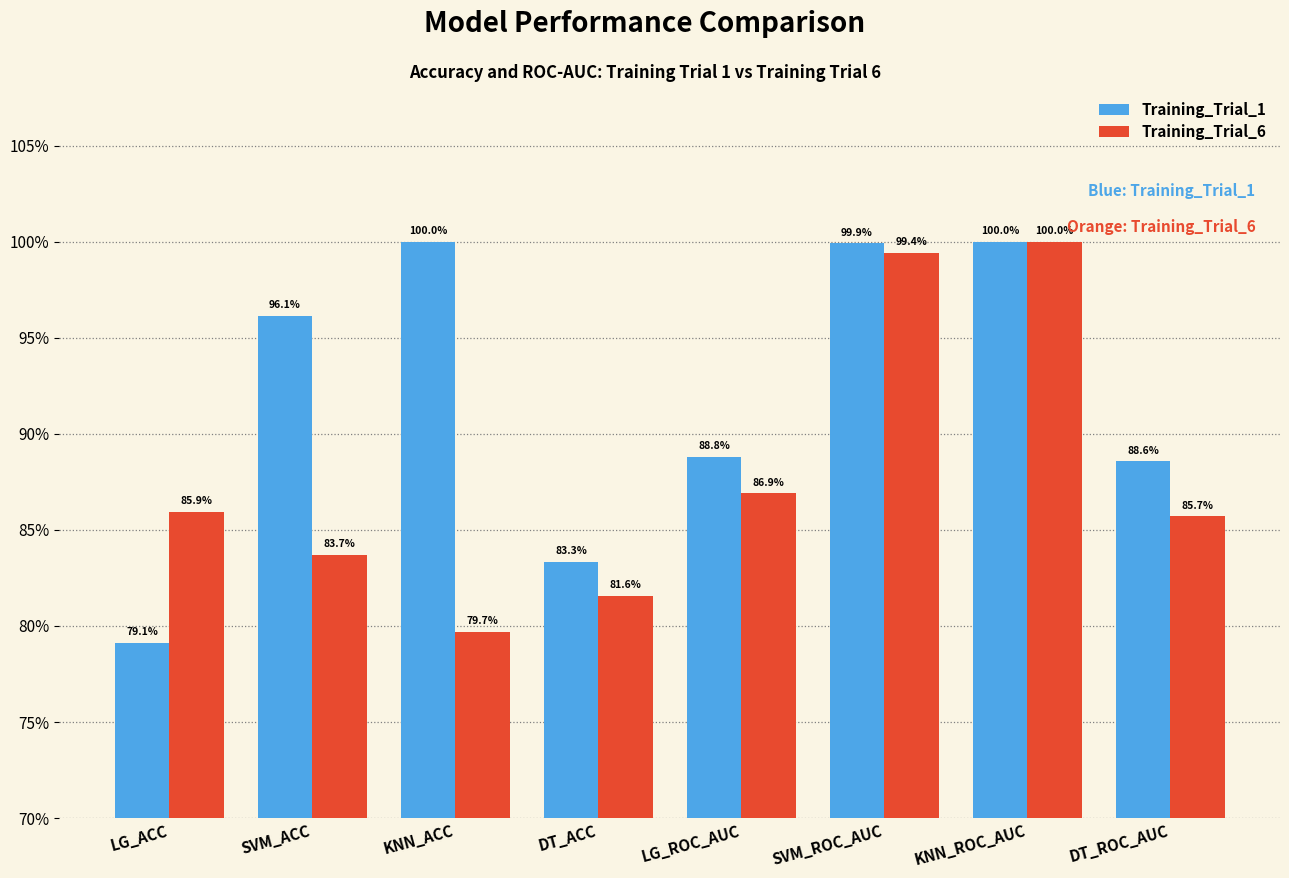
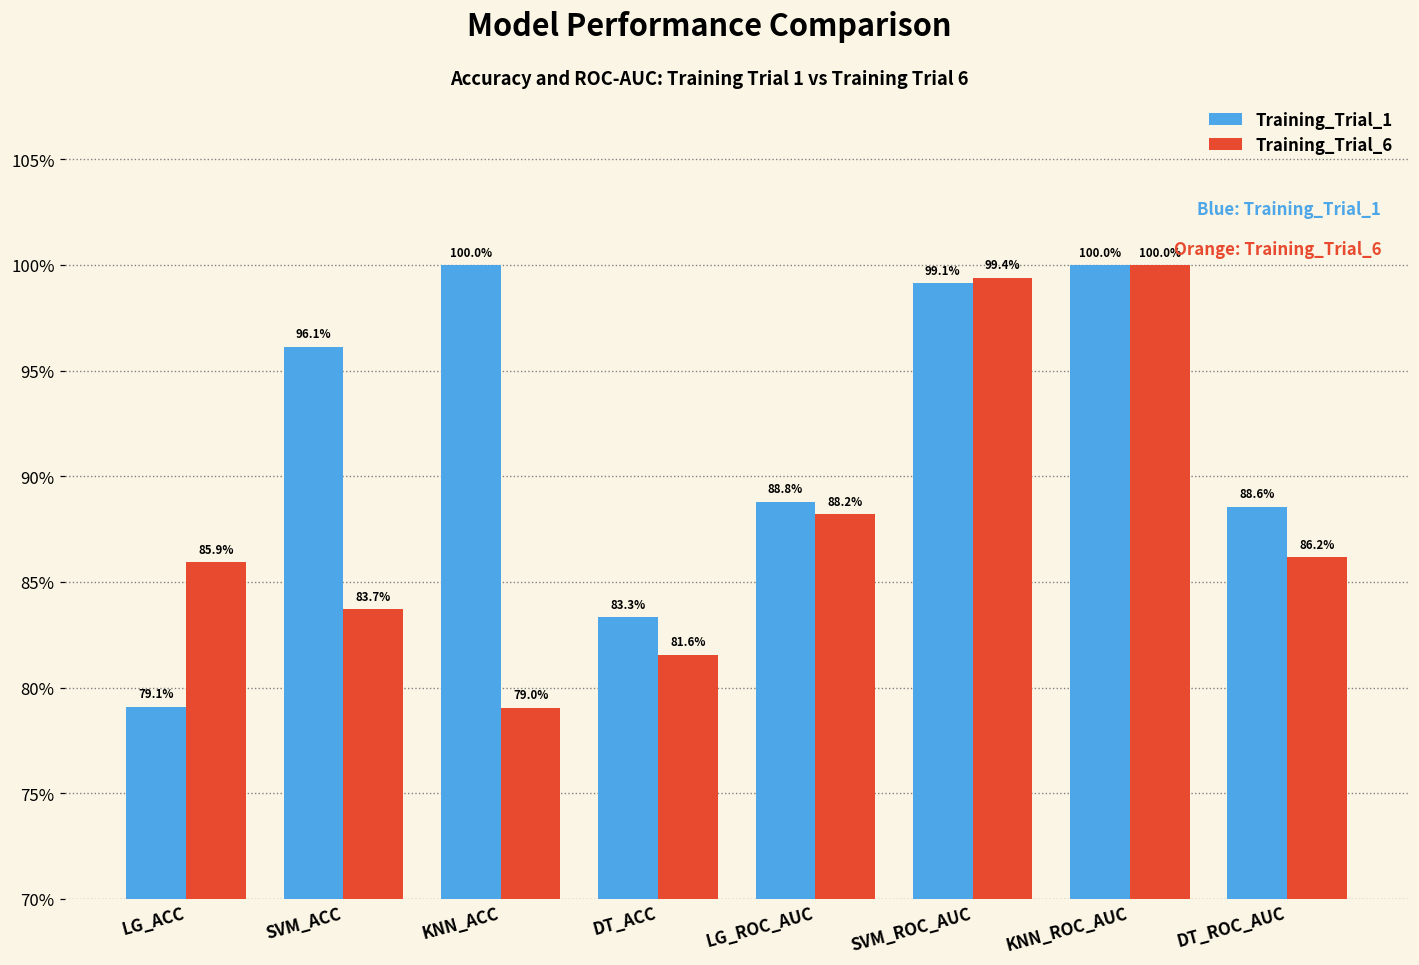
  {
    "Training_Trial_1": {
      "LG_ACC": "79.1%",
      "SVM_ACC": "96.1%",
      "KNN_ACC": "100.0%",
      "DT_ACC": "83.3%",
      "LG_ROC_AUC": "88.8%",
-     "SVM_ROC_AUC": "99.9%",
+     "SVM_ROC_AUC": "99.1%",
      "KNN_ROC_AUC": "100.0%",
      "DT_ROC_AUC": "88.6%"
    },
    "Training_Trial_6": {
      "LG_ACC": "85.9%",
      "SVM_ACC": "83.7%",
-     "KNN_ACC": "79.7%",
+     "KNN_ACC": "79.0%",
      "DT_ACC": "81.6%",
-     "LG_ROC_AUC": "86.9%",
+     "LG_ROC_AUC": "88.2%",
      "SVM_ROC_AUC": "99.4%",
-     "DT_ROC_AUC": "85.7%"
+     "DT_ROC_AUC": "86.2%"
    }
  }
